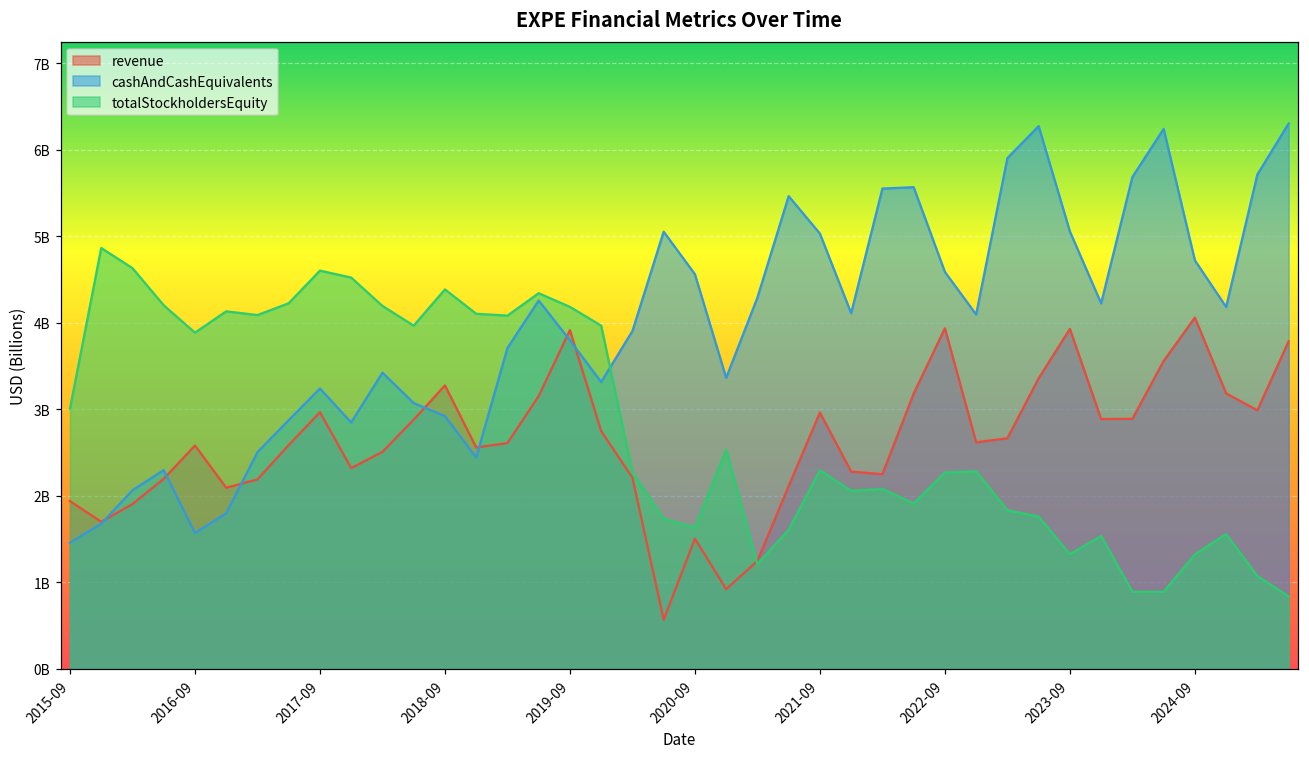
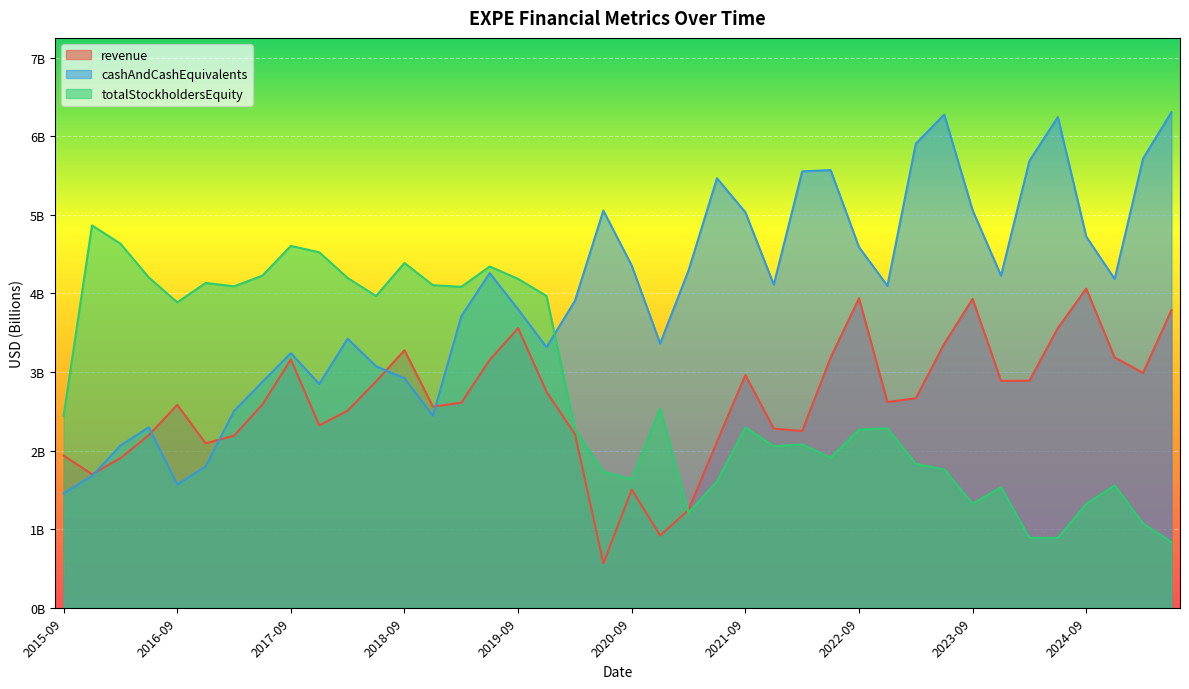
  {
    "revenue": {
      "2015-09": 1900000000,
      "2016-09": 2600000000,
-     "2017-09": 3000000000,
+     "2017-09": 3200000000,
      "2018-09": 3300000000,
-     "2019-09": 3900000000,
+     "2019-09": 3600000000,
      "2020-09": 1500000000,
      "2021-09": 3000000000,
      "2022-09": 3900000000,
      "2023-09": 3900000000,
      "2024-09": 4100000000
    },
    "cashAndCashEquivalents": {
      "2015-09": 1500000000,
      "2016-09": 1600000000,
      "2017-09": 3200000000,
      "2018-09": 2900000000,
      "2019-09": 3800000000,
-     "2020-09": 4600000000,
+     "2020-09": 4400000000,
      "2021-09": 5000000000,
      "2022-09": 4600000000,
      "2023-09": 5100000000,
      "2024-09": 4700000000
    },
    "totalStockholdersEquity": {
-     "2015-09": 3000000000,
+     "2015-09": 2400000000,
      "2016-09": 3900000000,
      "2017-09": 4600000000,
      "2018-09": 4400000000,
      "2019-09": 4200000000,
      "2020-09": 1600000000,
      "2021-09": 2300000000,
      "2022-09": 2300000000,
      "2023-09": 1300000000,
      "2024-09": 1300000000
    }
  }
